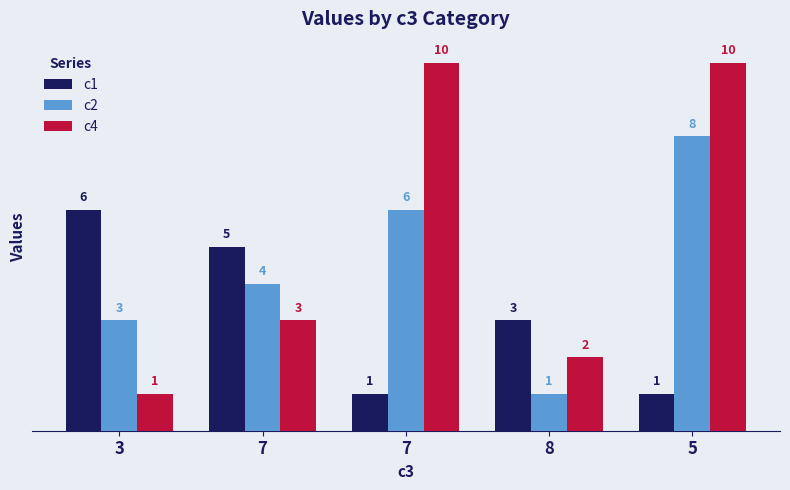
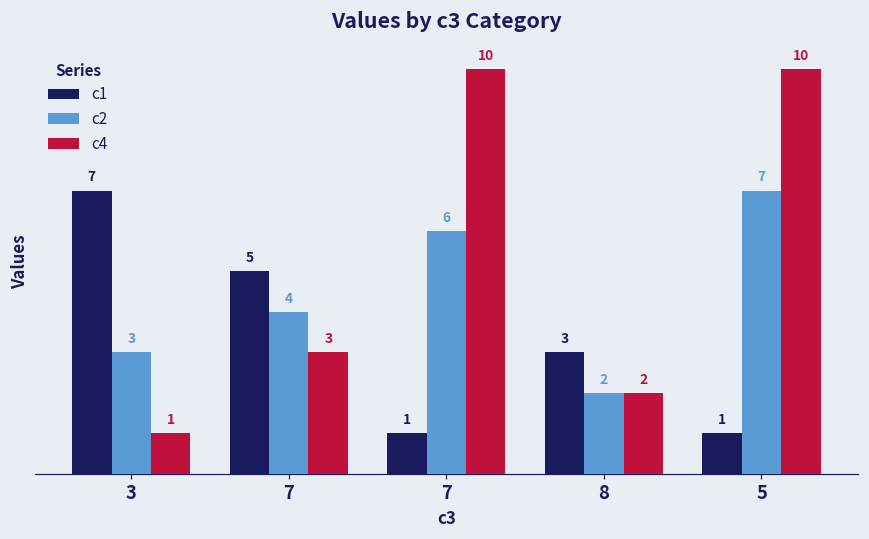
  {
    "c1": {
-     "3": 6,
+     "3": 7,
      "8": 3,
      "5": 1
    },
    "c2": {
      "3": 3,
-     "8": 1,
-     "5": 8
+     "8": 2,
+     "5": 7
    },
    "c4": {
      "3": 1,
      "8": 2,
      "5": 10
    }
  }
